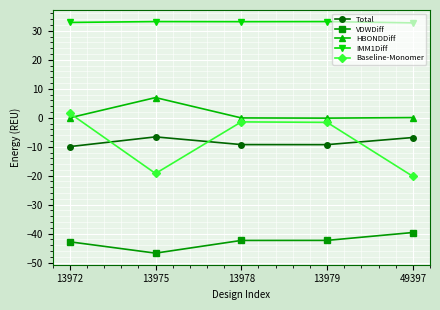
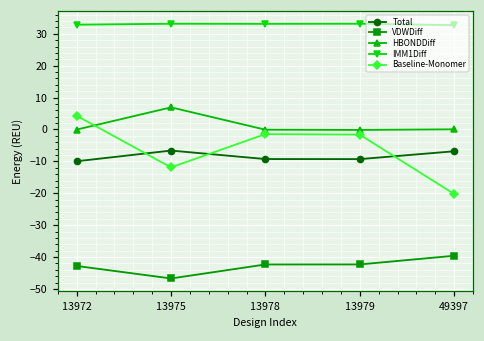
  {
    "Baseline-Monomer": {
-     "13972": 2,
-     "13975": -19,
+     "13972": 4,
+     "13975": -12,
      "13978": -1,
      "13979": -2,
      "49397": -20
    }
  }
